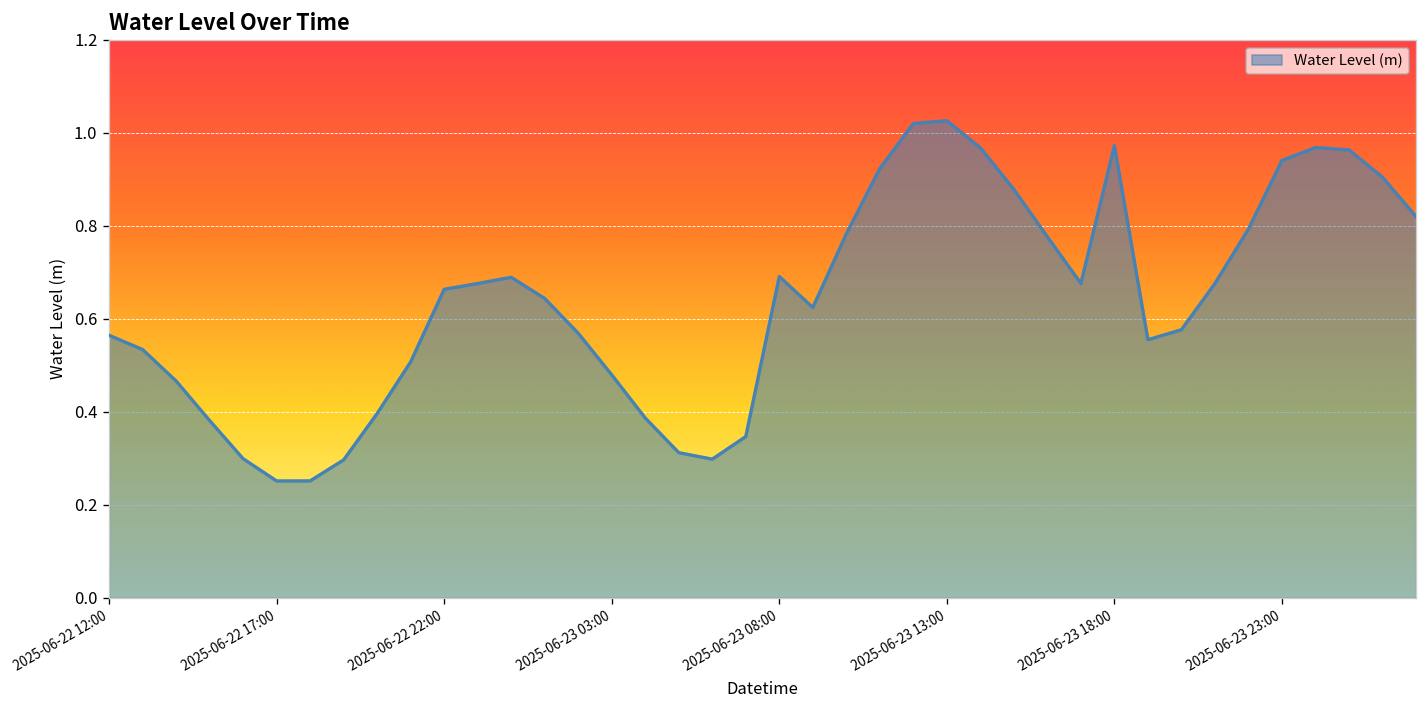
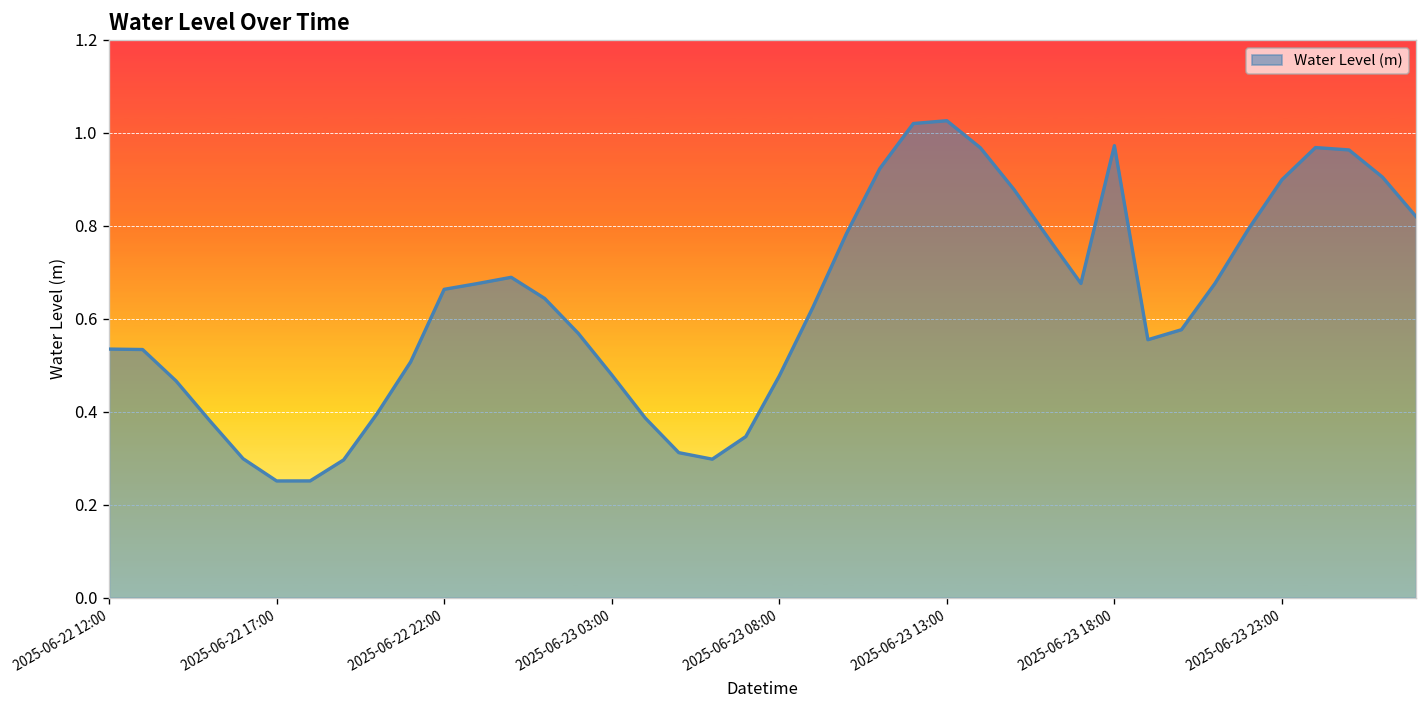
  {
-   "2025-06-22 12:00": 0.56,
+   "2025-06-22 12:00": 0.54,
    "2025-06-22 17:00": 0.25,
    "2025-06-22 22:00": 0.66,
    "2025-06-23 03:00": 0.48,
-   "2025-06-23 08:00": 0.69,
+   "2025-06-23 08:00": 0.48,
    "2025-06-23 13:00": 1.03,
    "2025-06-23 18:00": 0.97,
-   "2025-06-23 23:00": 0.94
+   "2025-06-23 23:00": 0.90
  }
